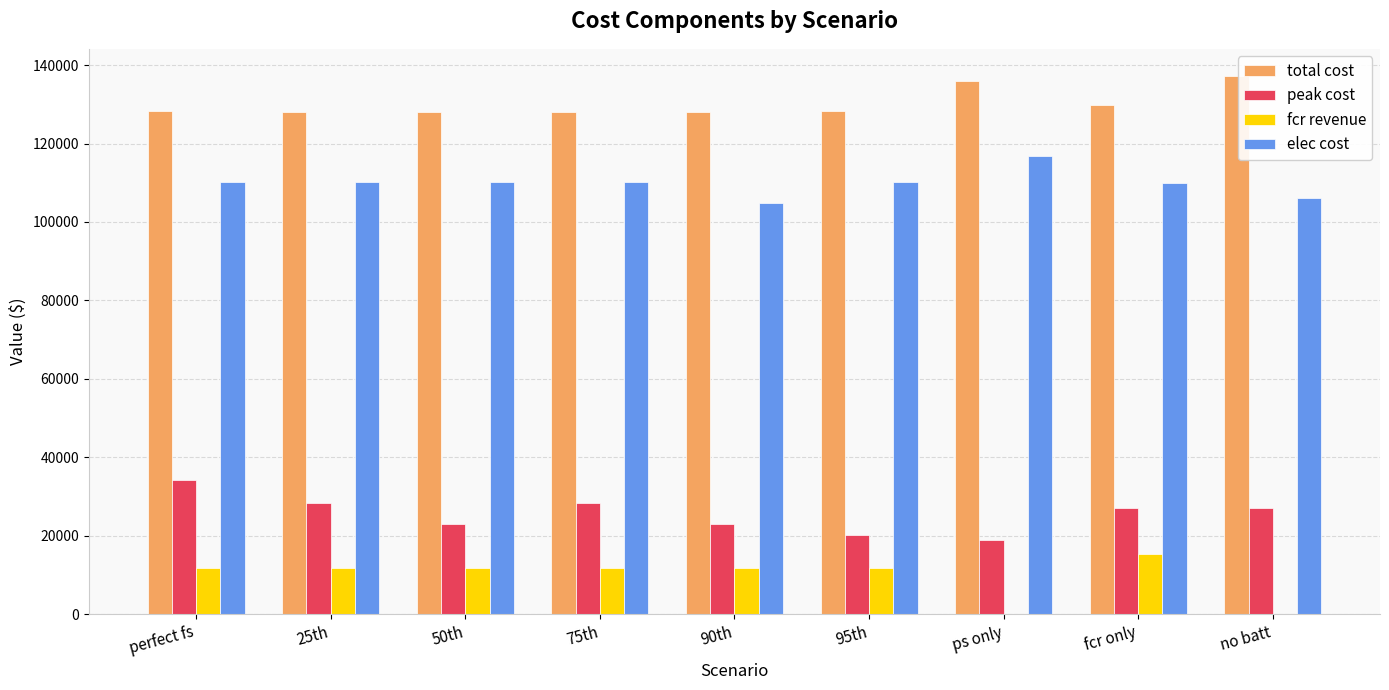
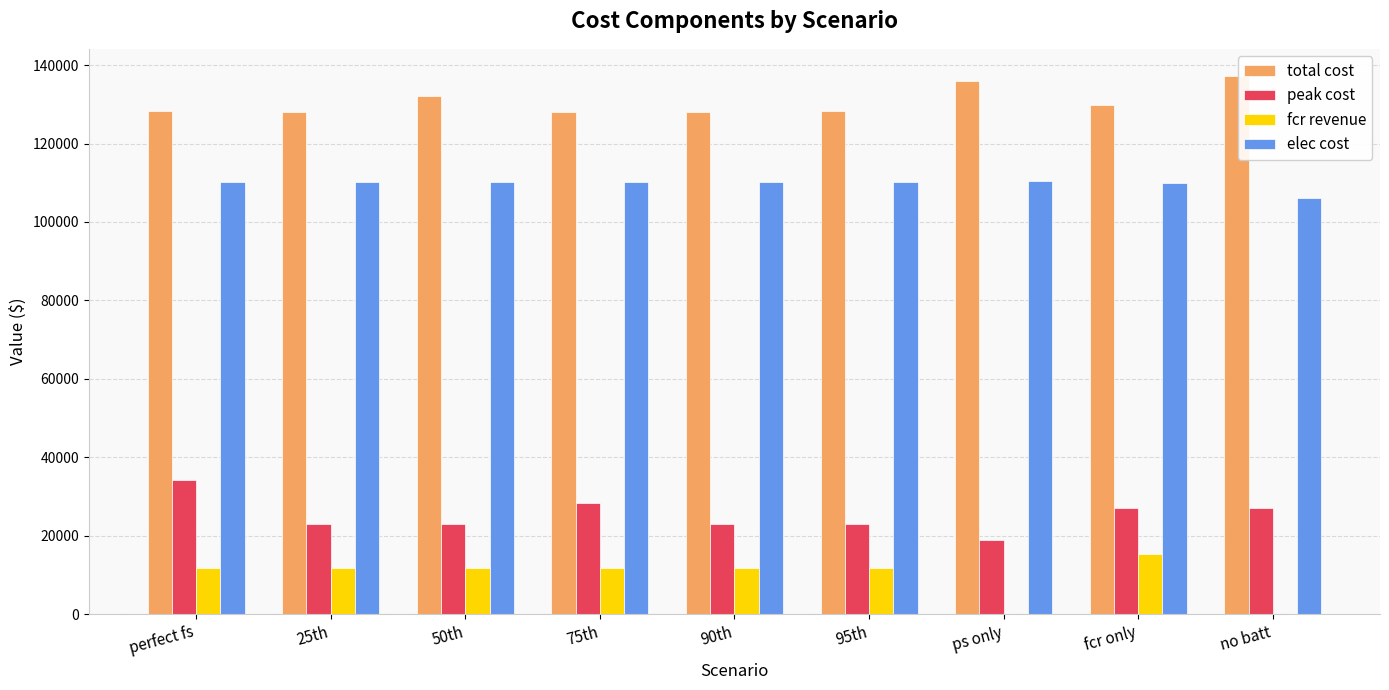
  {
    "total cost": {
      "perfect fs": 128000,
      "25th": 128000,
-     "50th": 128000,
+     "50th": 132000,
      "75th": 128000,
      "90th": 128000,
      "95th": 128000,
      "ps only": 136000,
      "fcr only": 130000,
      "no batt": 137000
    },
    "peak cost": {
      "perfect fs": 34000,
-     "25th": 28000,
+     "25th": 23000,
      "50th": 23000,
      "75th": 28000,
      "90th": 23000,
-     "95th": 20000,
+     "95th": 23000,
      "ps only": 19000,
      "fcr only": 27000,
      "no batt": 27000
    },
    "fcr revenue": {
      "perfect fs": 12000,
      "25th": 12000,
      "50th": 12000,
      "75th": 12000,
      "90th": 12000,
      "95th": 12000,
      "ps only": 0,
      "fcr only": 15000,
      "no batt": 0
    },
    "elec cost": {
      "perfect fs": 110000,
      "25th": 110000,
      "50th": 110000,
      "75th": 110000,
-     "90th": 105000,
+     "90th": 110000,
      "95th": 110000,
-     "ps only": 117000,
+     "ps only": 110000,
      "fcr only": 110000,
      "no batt": 106000
    }
  }
